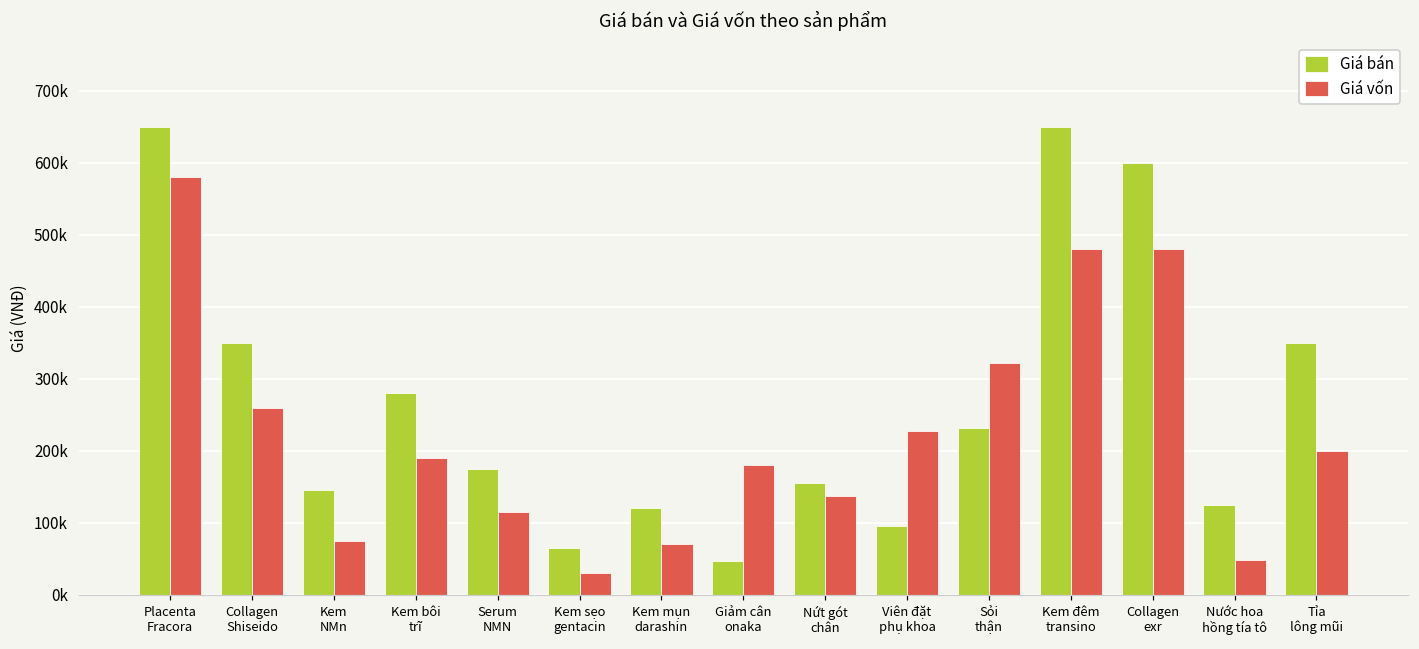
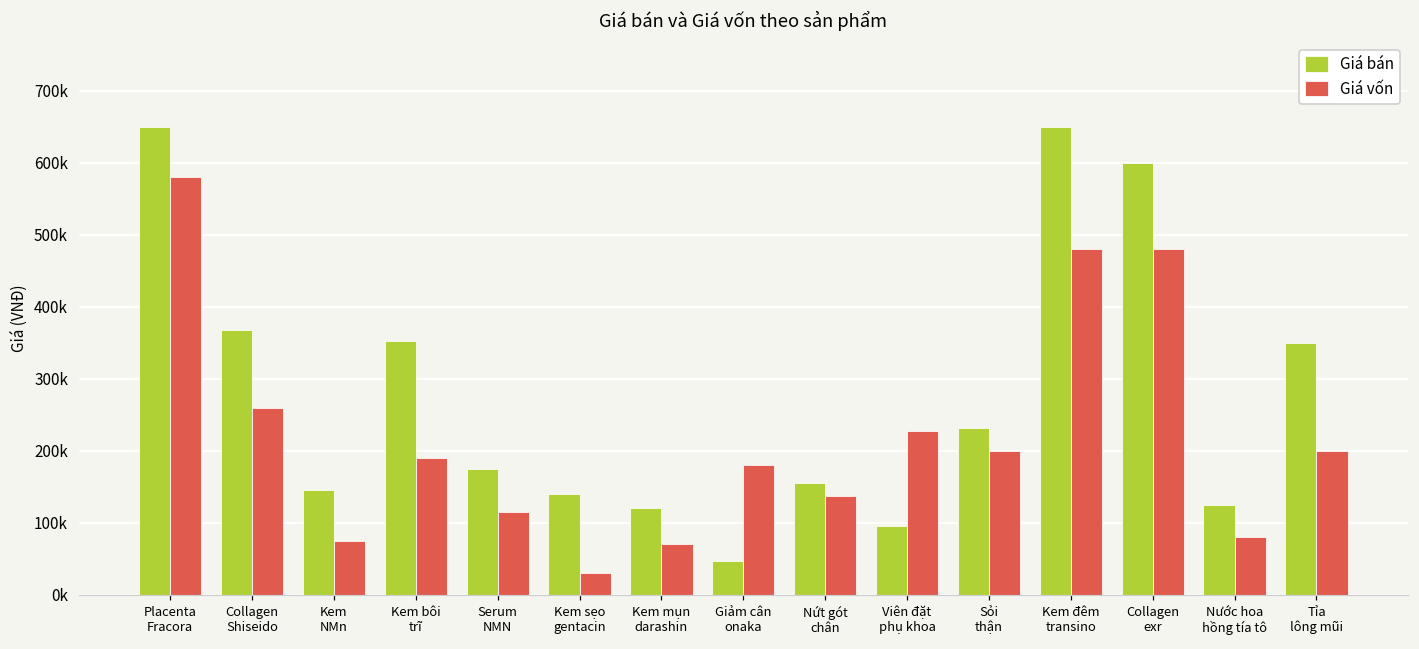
  {
    "Giá bán": {
      "Placenta Fracora": 650000,
-     "Collagen Shiseido": 350000,
+     "Collagen Shiseido": 370000,
      "Kem NMn": 150000,
-     "Kem bôi trĩ": 280000,
+     "Kem bôi trĩ": 350000,
      "Serum NMN": 180000,
-     "Kem sẹo gentacin": 70000,
+     "Kem sẹo gentacin": 140000,
      "Kem mụn darashin": 120000,
      "Giảm cân onaka": 50000,
      "Nứt gót chân": 160000,
      "Viên đặt phụ khoa": 100000,
      "Sỏi thận": 230000,
      "Kem đêm transino": 650000,
      "Collagen exr": 600000,
      "Nước hoa hồng tía tô": 130000,
      "Tỉa lông mũi": 350000
    },
    "Giá vốn": {
      "Placenta Fracora": 580000,
      "Collagen Shiseido": 260000,
      "Kem NMn": 70000,
      "Kem bôi trĩ": 190000,
      "Serum NMN": 120000,
      "Kem sẹo gentacin": 30000,
      "Kem mụn darashin": 70000,
      "Giảm cân onaka": 180000,
      "Nứt gót chân": 140000,
      "Viên đặt phụ khoa": 230000,
-     "Sỏi thận": 320000,
+     "Sỏi thận": 200000,
      "Kem đêm transino": 480000,
      "Collagen exr": 480000,
-     "Nước hoa hồng tía tô": 50000,
+     "Nước hoa hồng tía tô": 80000,
      "Tỉa lông mũi": 200000
    }
  }
